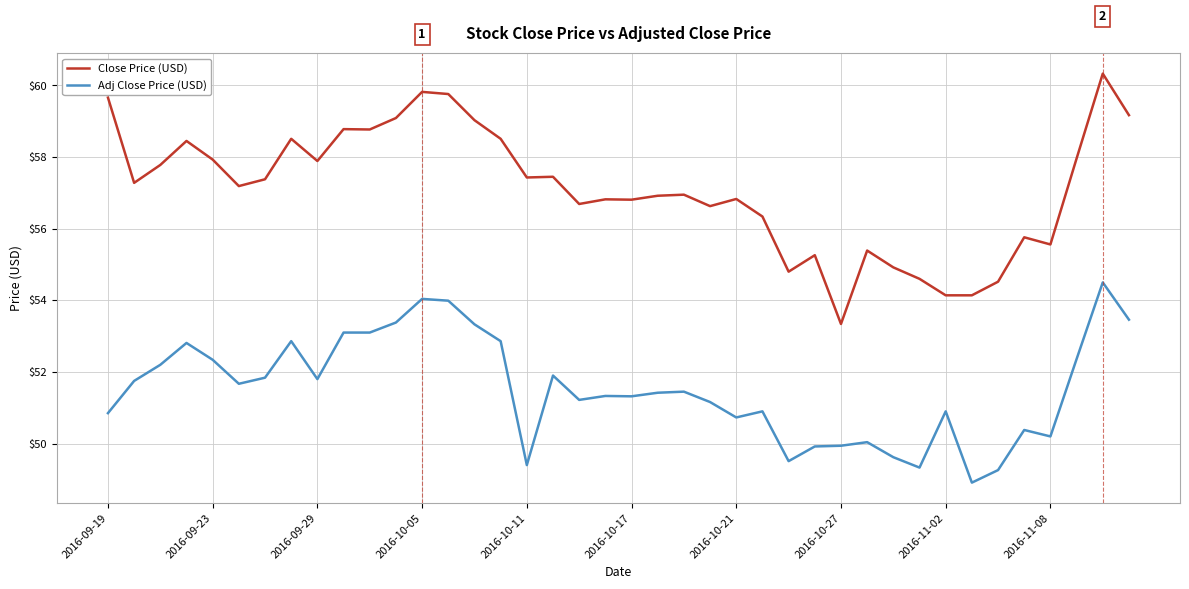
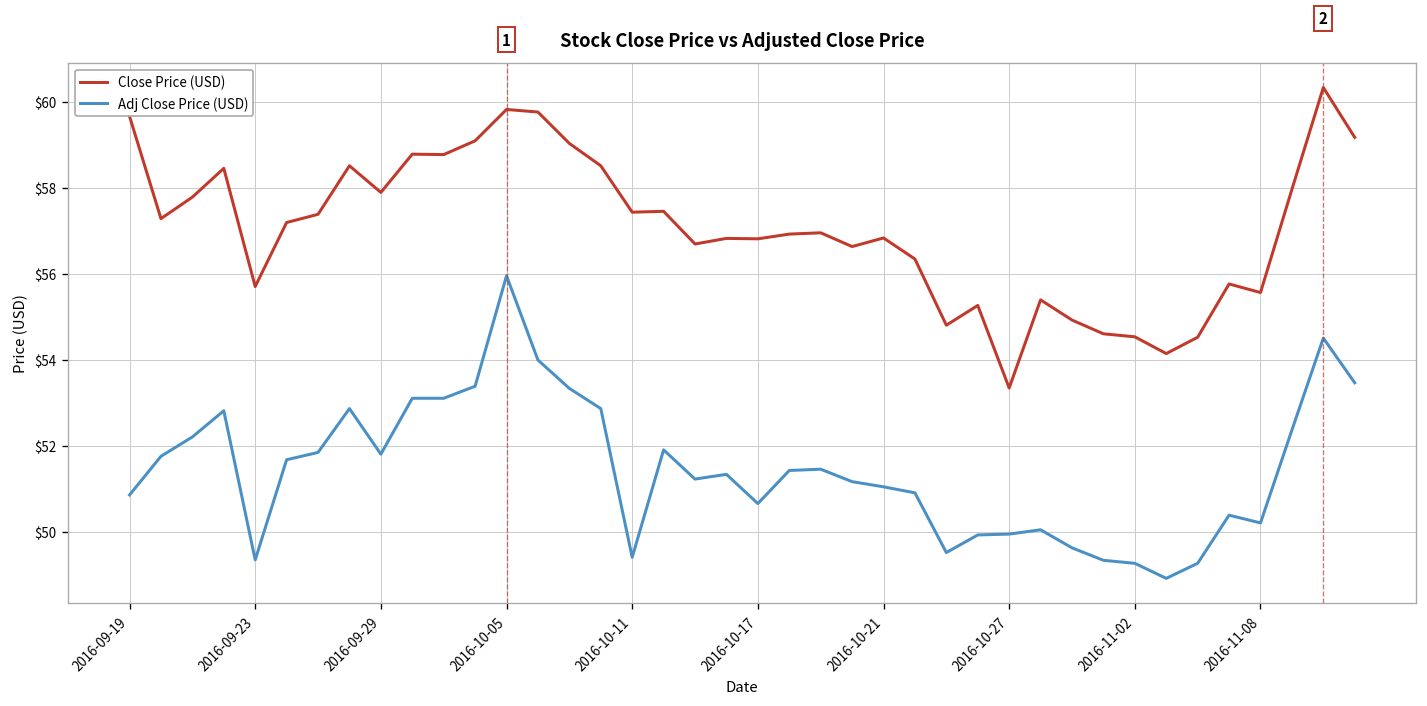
  {
    "Close Price (USD)": {
      "2016-09-19": "$59.7",
-     "2016-09-23": "$57.9",
+     "2016-09-23": "$55.7",
      "2016-09-29": "$57.9",
      "2016-10-05": "$59.8",
      "2016-10-11": "$57.4",
      "2016-10-17": "$56.8",
      "2016-10-21": "$56.8",
      "2016-10-27": "$53.3",
-     "2016-11-02": "$54.1",
+     "2016-11-02": "$54.5",
      "2016-11-08": "$55.6"
    },
    "Adj Close Price (USD)": {
      "2016-09-19": "$50.9",
-     "2016-09-23": "$52.3",
+     "2016-09-23": "$49.3",
      "2016-09-29": "$51.8",
-     "2016-10-05": "$54.0",
+     "2016-10-05": "$56.0",
      "2016-10-11": "$49.4",
-     "2016-10-17": "$51.3",
-     "2016-10-21": "$50.7",
+     "2016-10-17": "$50.7",
+     "2016-10-21": "$51.0",
      "2016-10-27": "$49.9",
-     "2016-11-02": "$50.9",
+     "2016-11-02": "$49.3",
      "2016-11-08": "$50.2"
    }
  }
